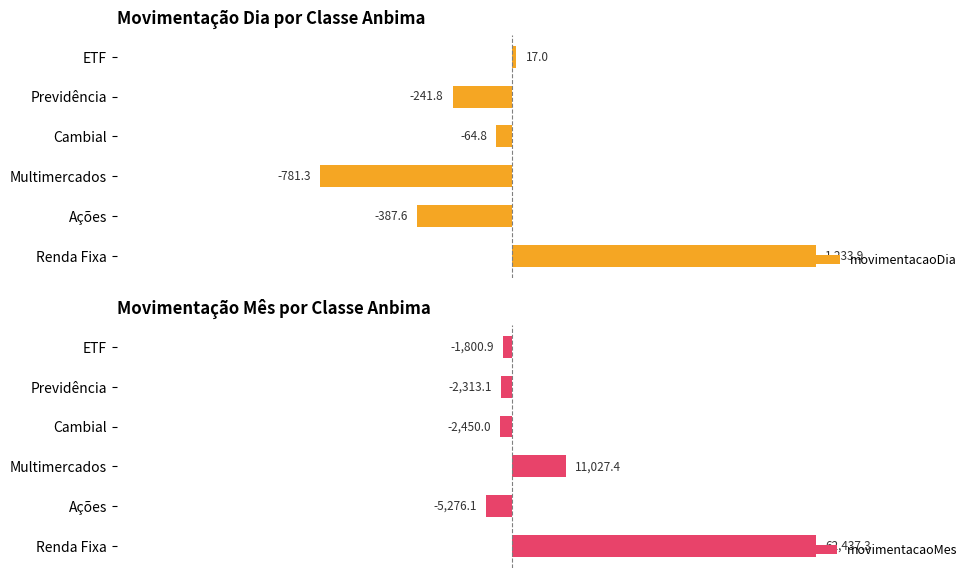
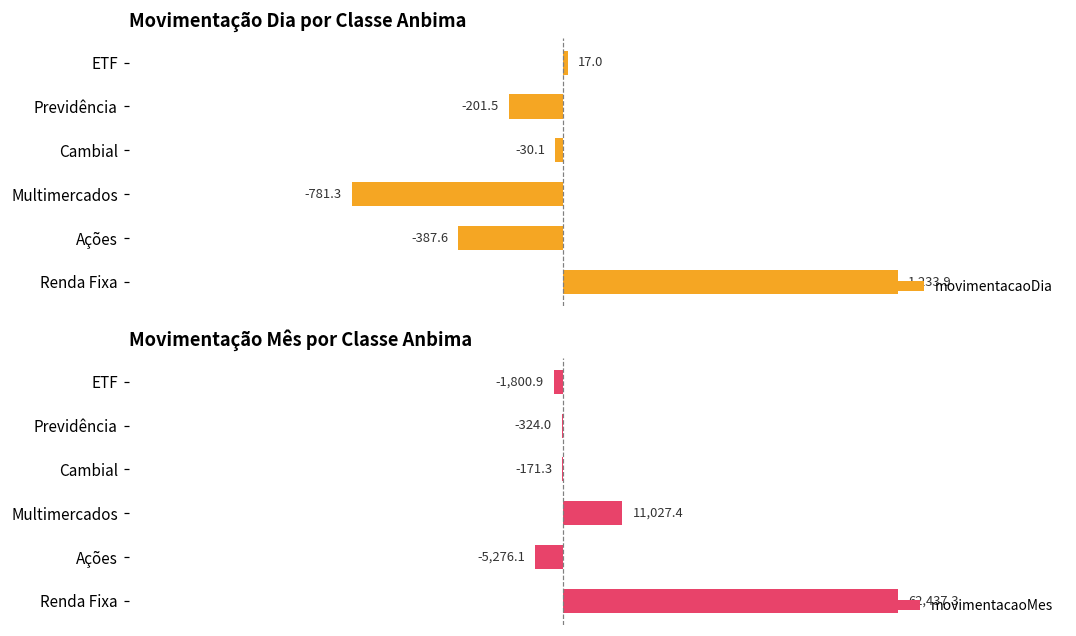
  {
    "Movimentação Dia por Classe Anbima": {
-     "Previdência": "-241.8",
-     "Cambial": "-64.8"
+     "Previdência": "-201.5",
+     "Cambial": "-30.1"
    },
    "Movimentação Mês por Classe Anbima": {
-     "Previdência": "-2,313.1",
-     "Cambial": "-2,450.0"
+     "Previdência": "-324.0",
+     "Cambial": "-171.3"
    }
  }
